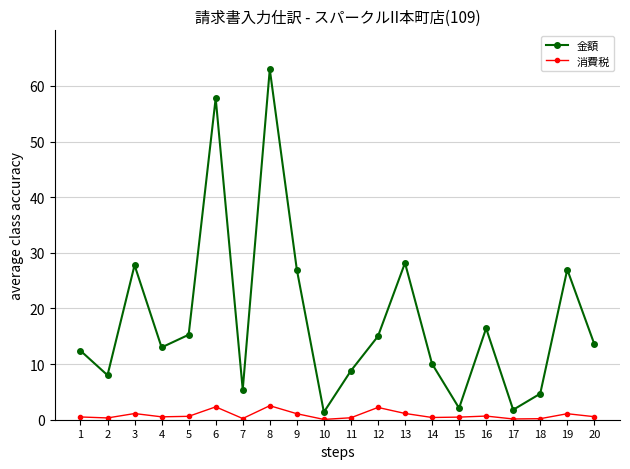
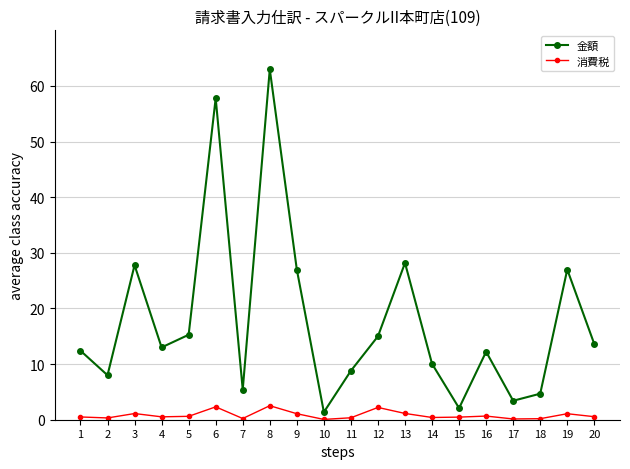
  {
    "金額": {
      "1": 12,
      "2": 8,
      "3": 28,
      "4": 13,
      "5": 15,
      "6": 58,
      "7": 5,
      "8": 63,
      "9": 27,
      "10": 1,
      "11": 9,
      "12": 15,
      "13": 28,
      "14": 10,
      "15": 2,
-     "16": 16,
-     "17": 2,
+     "16": 12,
+     "17": 3,
      "18": 5,
      "19": 27,
      "20": 14
    },
    "消費税": {
      "1": 0,
      "2": 0,
      "3": 1,
      "4": 1,
      "5": 1,
      "6": 2,
      "7": 0,
      "8": 3,
      "9": 1,
      "10": 0,
      "11": 0,
      "12": 2,
      "13": 1,
      "14": 0,
      "15": 0,
      "16": 1,
      "17": 0,
      "18": 0,
      "19": 1,
      "20": 1
    }
  }
